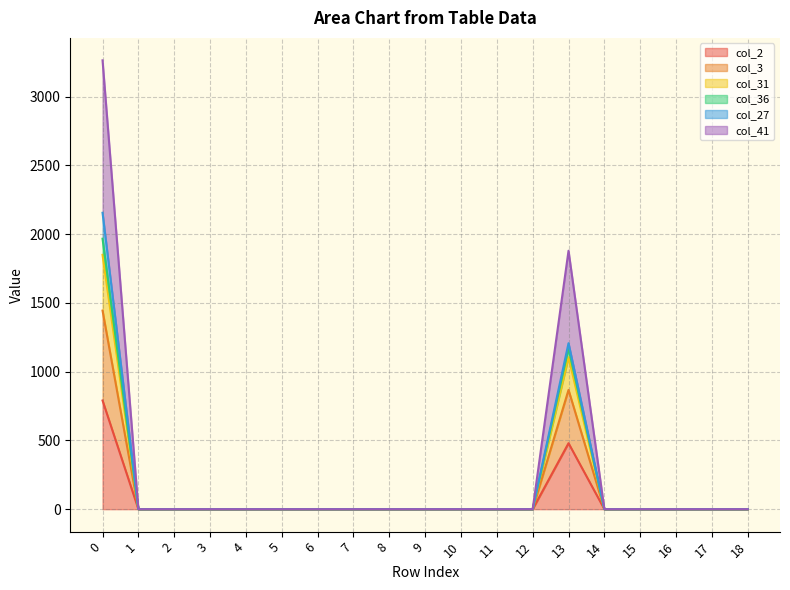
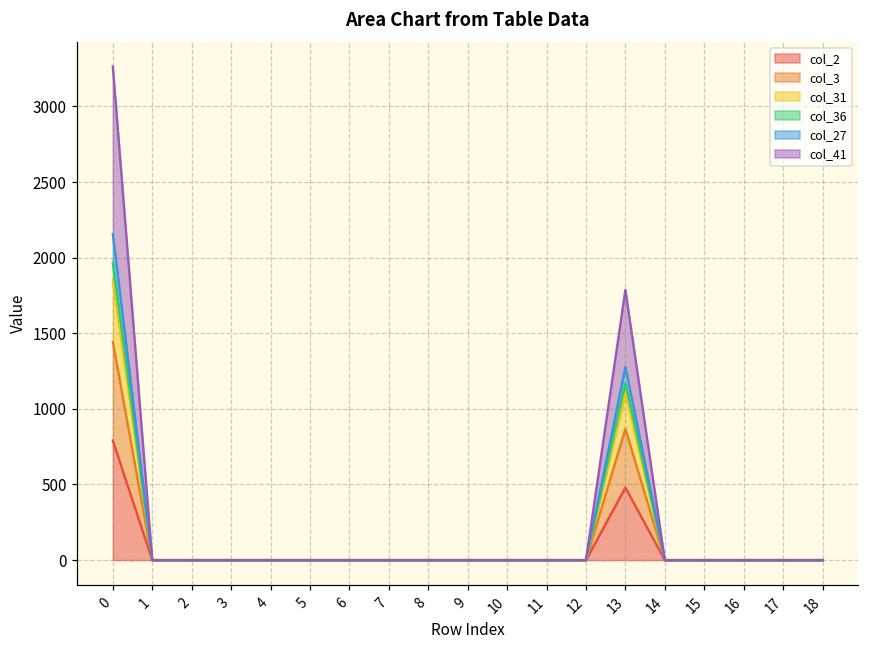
  {
    "col_36": {
      "0": 120,
      "13": 60
    },
    "col_27": {
      "0": 190,
-     "13": 40
+     "13": 110
    },
    "col_41": {
      "0": 1110,
-     "13": 670
+     "13": 510
    }
  }
